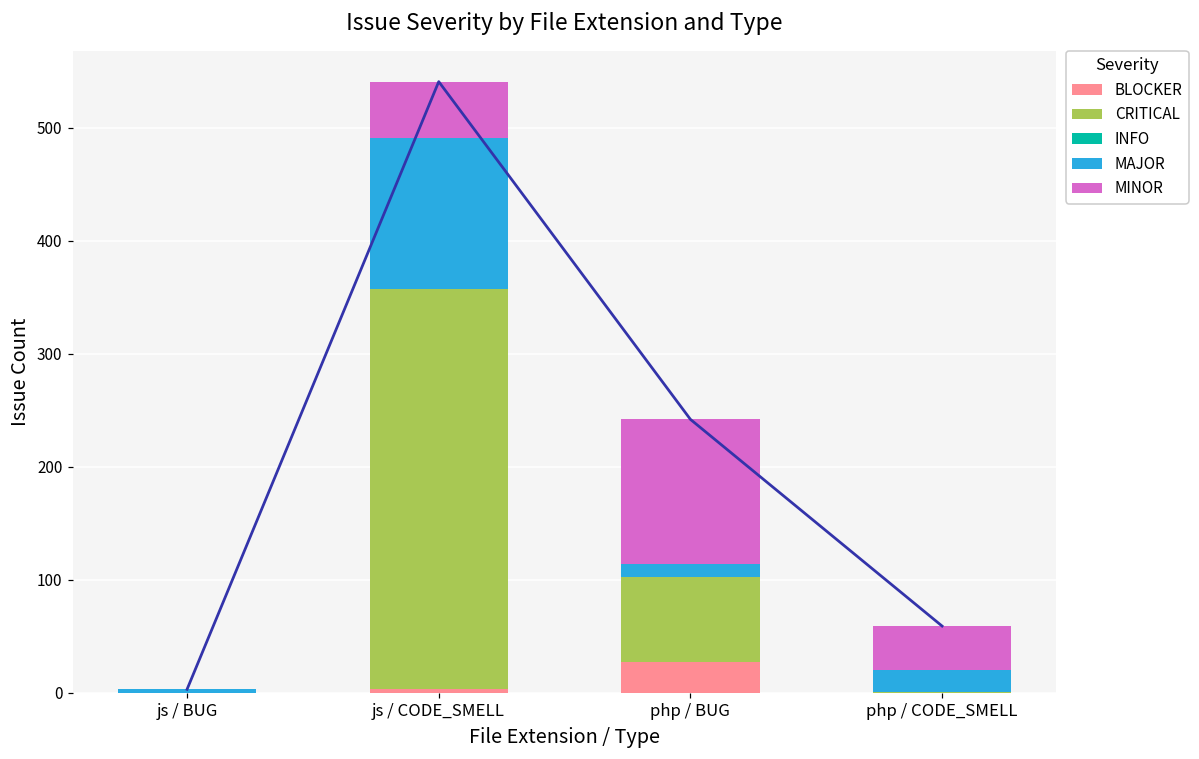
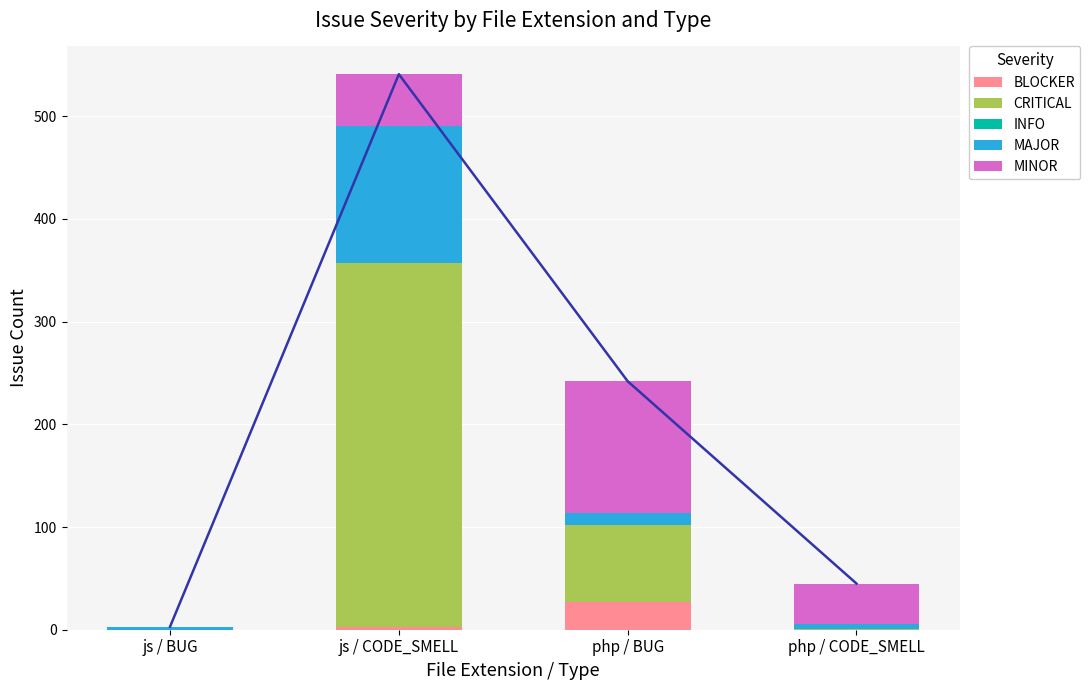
  {
    "BLOCKER": {
      "js / BUG": 0,
      "js / CODE_SMELL": 3,
      "php / BUG": 27,
      "php / CODE_SMELL": 0
    },
    "INFO": {
      "js / BUG": 0,
      "php / CODE_SMELL": 0
    },
    "MAJOR": {
      "js / BUG": 3,
      "js / CODE_SMELL": 134,
      "php / BUG": 12,
-     "php / CODE_SMELL": 19
+     "php / CODE_SMELL": 5
    },
    "MINOR": {
      "js / BUG": 0,
      "js / CODE_SMELL": 50,
      "php / BUG": 128,
      "php / CODE_SMELL": 39
    }
  }
